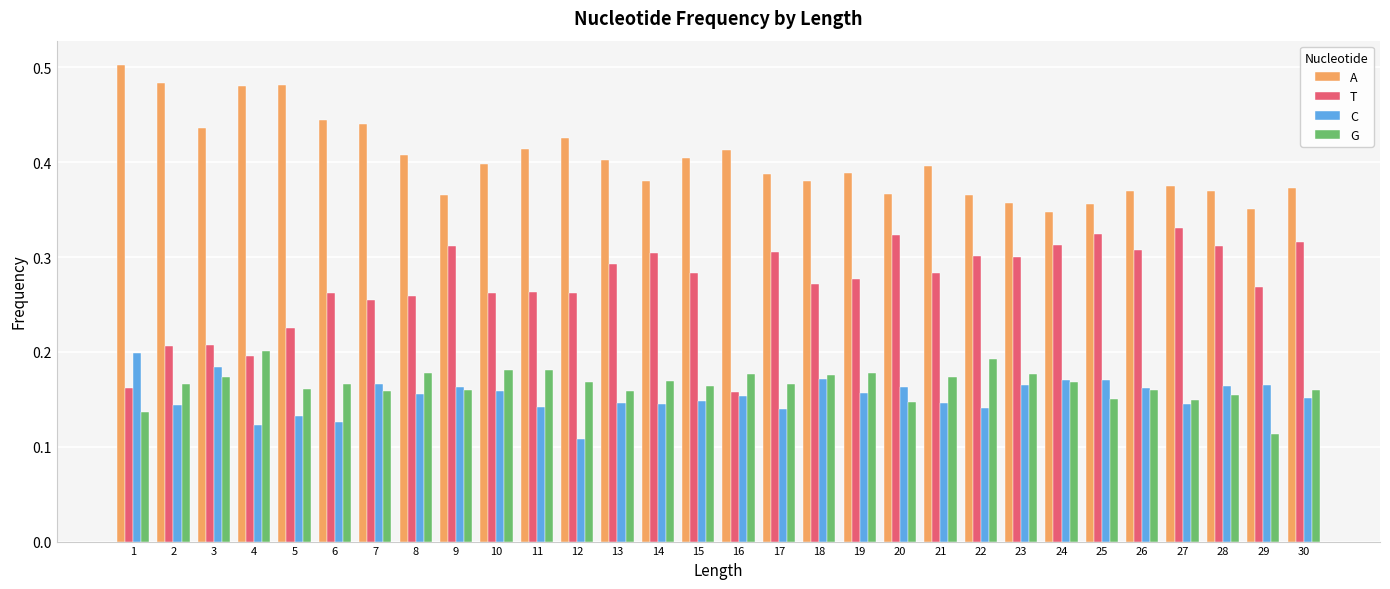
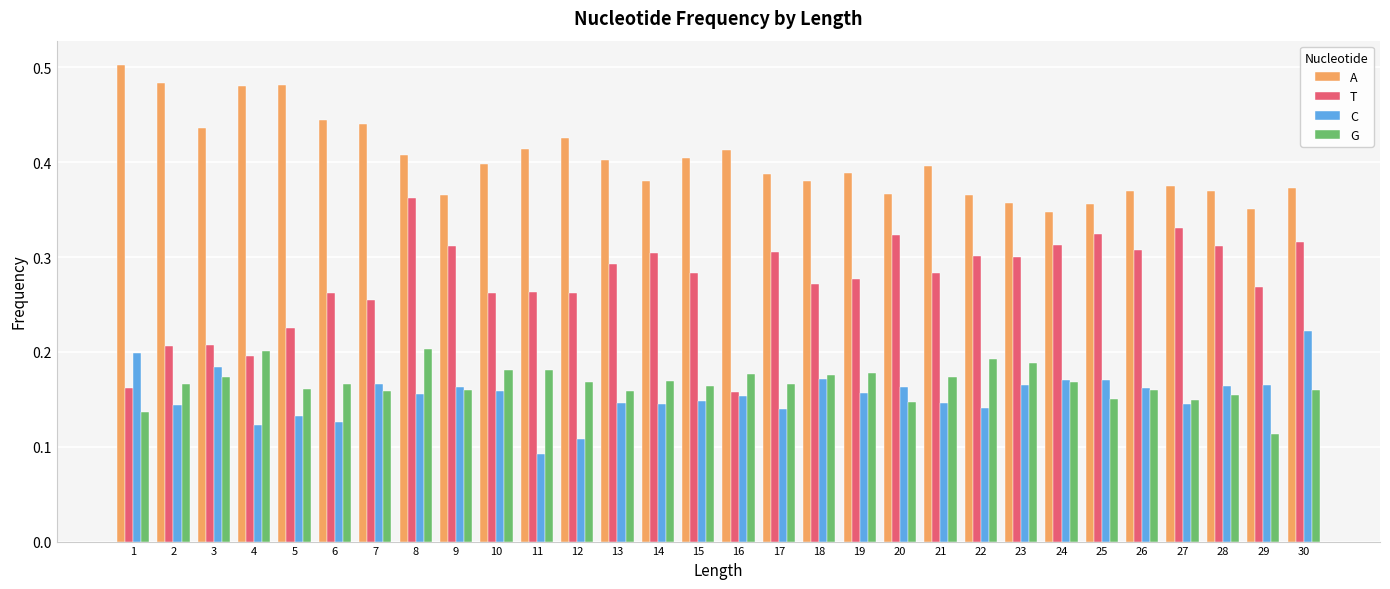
  {
    "A": {
      "1": 0.50,
      "2": 0.48,
      "3": 0.44,
      "4": 0.48,
      "5": 0.48,
      "6": 0.44,
      "7": 0.44,
      "8": 0.41,
      "9": 0.37,
      "10": 0.40,
      "11": 0.41,
      "12": 0.43,
      "13": 0.40,
      "14": 0.38,
      "15": 0.40,
      "16": 0.41,
      "17": 0.39,
      "18": 0.38,
      "19": 0.39,
      "20": 0.37,
      "21": 0.40,
      "22": 0.37,
      "23": 0.36,
      "24": 0.35,
      "25": 0.36,
      "26": 0.37,
      "27": 0.37,
      "28": 0.37,
      "29": 0.35,
      "30": 0.37
    },
    "T": {
      "1": 0.16,
      "2": 0.21,
      "3": 0.21,
      "4": 0.20,
      "5": 0.23,
      "6": 0.26,
      "7": 0.25,
-     "8": 0.26,
+     "8": 0.36,
      "9": 0.31,
      "10": 0.26,
      "11": 0.26,
      "12": 0.26,
      "13": 0.29,
      "14": 0.30,
      "15": 0.28,
      "16": 0.16,
      "17": 0.31,
      "18": 0.27,
      "19": 0.28,
      "20": 0.32,
      "21": 0.28,
      "22": 0.30,
      "23": 0.30,
      "24": 0.31,
      "25": 0.32,
      "26": 0.31,
      "27": 0.33,
      "28": 0.31,
      "29": 0.27,
      "30": 0.32
    },
    "C": {
      "1": 0.20,
      "2": 0.14,
      "3": 0.18,
      "4": 0.12,
      "5": 0.13,
      "6": 0.13,
      "7": 0.17,
      "8": 0.16,
      "9": 0.16,
      "10": 0.16,
-     "11": 0.14,
+     "11": 0.09,
      "12": 0.11,
      "13": 0.15,
      "14": 0.15,
      "15": 0.15,
      "16": 0.15,
      "17": 0.14,
      "18": 0.17,
      "19": 0.16,
      "20": 0.16,
      "21": 0.15,
      "22": 0.14,
      "23": 0.17,
      "24": 0.17,
      "25": 0.17,
      "26": 0.16,
      "27": 0.14,
      "28": 0.16,
      "29": 0.16,
-     "30": 0.15
+     "30": 0.22
    },
    "G": {
      "1": 0.14,
      "2": 0.17,
      "3": 0.17,
      "4": 0.20,
      "5": 0.16,
      "6": 0.17,
      "7": 0.16,
-     "8": 0.18,
+     "8": 0.20,
      "9": 0.16,
      "10": 0.18,
      "11": 0.18,
      "12": 0.17,
      "13": 0.16,
      "14": 0.17,
      "15": 0.16,
      "16": 0.18,
      "17": 0.17,
      "18": 0.18,
      "19": 0.18,
      "20": 0.15,
      "21": 0.17,
      "22": 0.19,
-     "23": 0.18,
+     "23": 0.19,
      "24": 0.17,
      "25": 0.15,
      "26": 0.16,
      "27": 0.15,
      "28": 0.15,
      "29": 0.11,
      "30": 0.16
    }
  }
